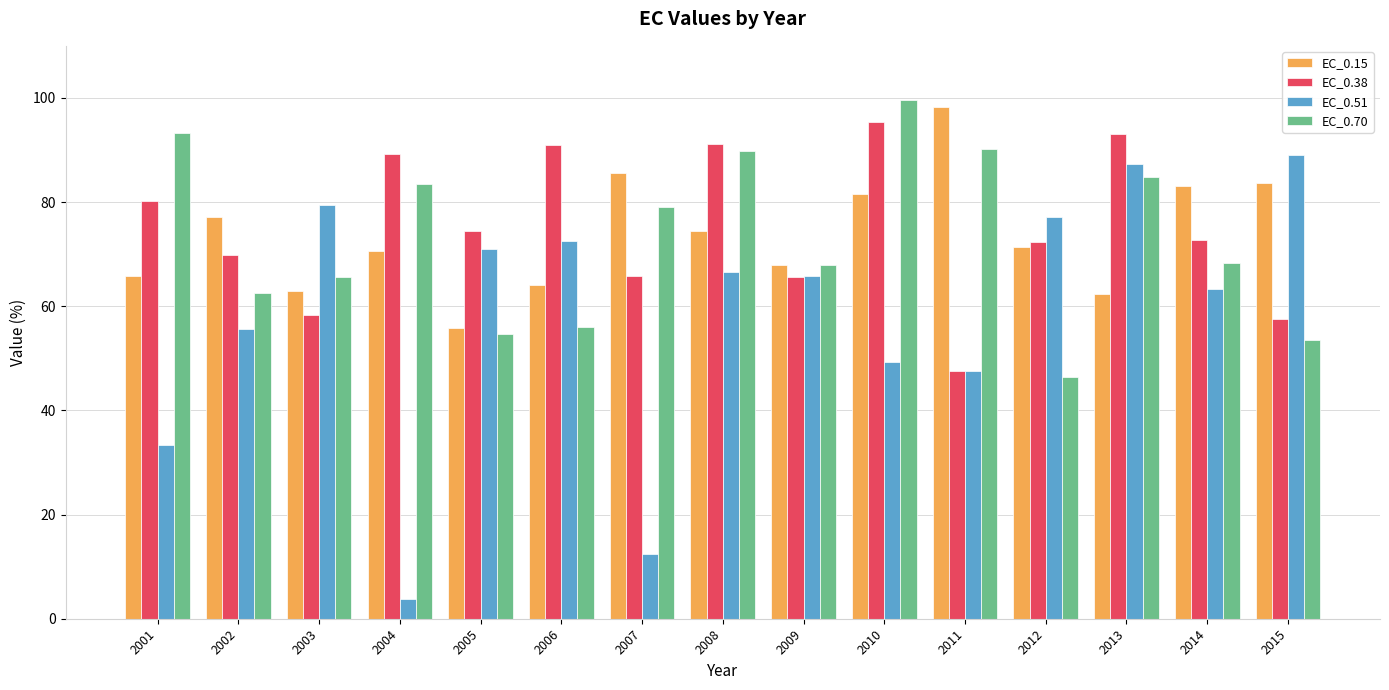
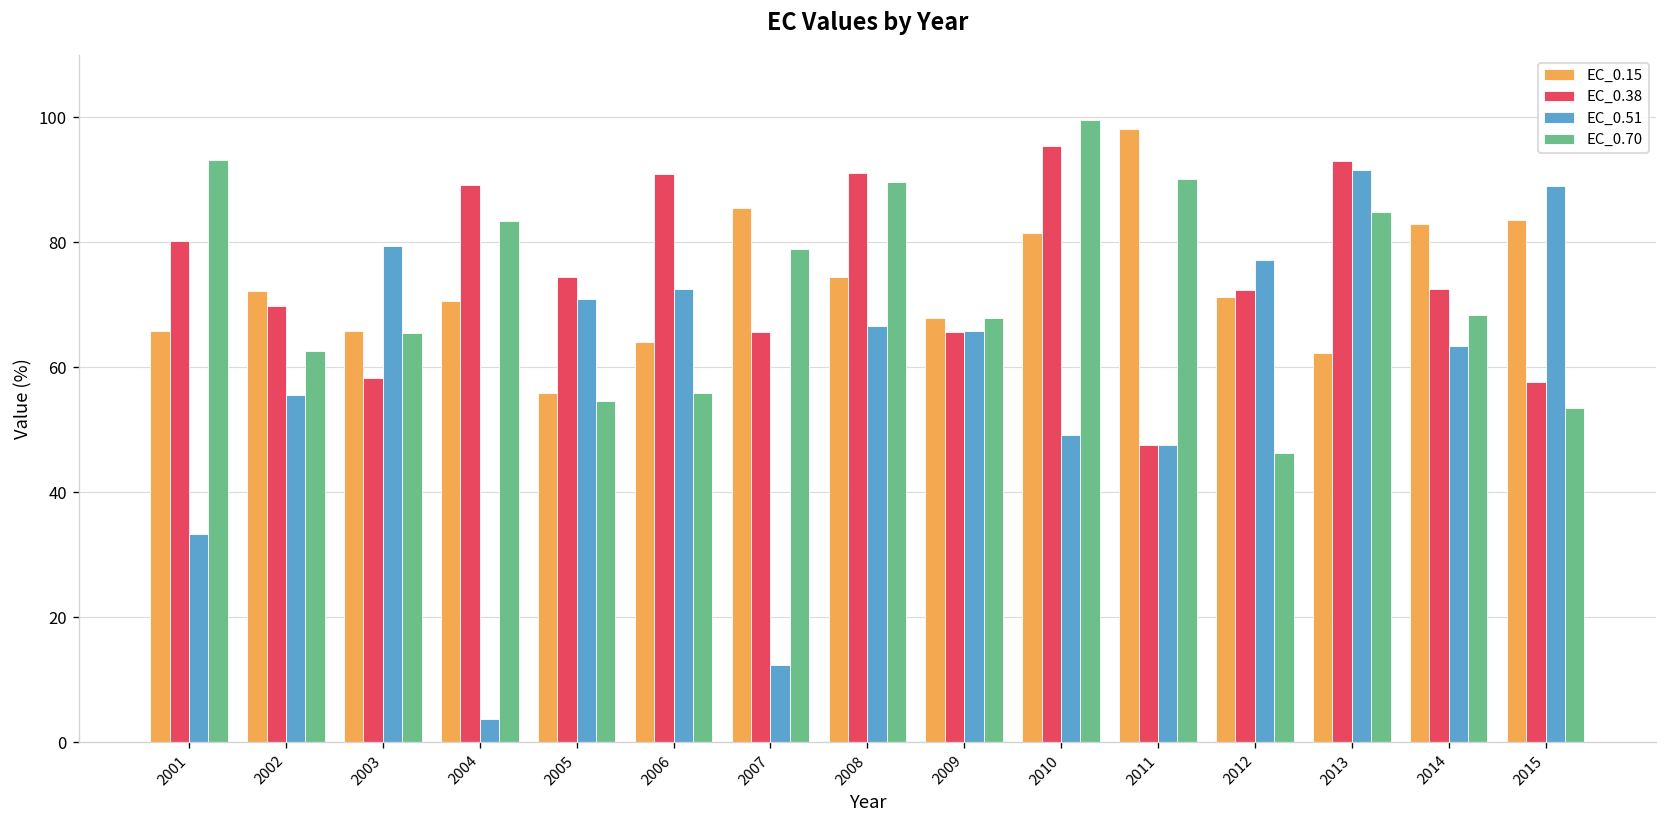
  {
    "EC_0.15": {
      "2001": 66,
-     "2002": 77,
-     "2003": 63,
+     "2002": 72,
+     "2003": 66,
      "2004": 71,
      "2005": 56,
      "2006": 64,
      "2007": 86,
      "2008": 75,
      "2009": 68,
      "2010": 82,
      "2011": 98,
      "2012": 71,
      "2013": 62,
      "2014": 83,
      "2015": 84
    },
    "EC_0.38": {
      "2001": 80,
      "2002": 70,
      "2003": 58,
      "2004": 89,
      "2005": 74,
      "2006": 91,
      "2007": 66,
      "2008": 91,
      "2009": 66,
      "2010": 95,
      "2011": 48,
      "2012": 72,
      "2013": 93,
      "2014": 73,
      "2015": 58
    },
    "EC_0.51": {
      "2001": 33,
      "2002": 56,
      "2003": 79,
      "2004": 4,
      "2005": 71,
      "2006": 73,
      "2007": 12,
      "2008": 67,
      "2009": 66,
      "2010": 49,
      "2011": 48,
      "2012": 77,
-     "2013": 87,
+     "2013": 92,
      "2014": 63,
      "2015": 89
    },
    "EC_0.70": {
      "2001": 93,
      "2002": 63,
      "2003": 66,
      "2004": 83,
      "2005": 55,
      "2006": 56,
      "2007": 79,
      "2008": 90,
      "2009": 68,
      "2010": 100,
      "2011": 90,
      "2012": 46,
      "2013": 85,
      "2014": 68,
      "2015": 54
    }
  }
